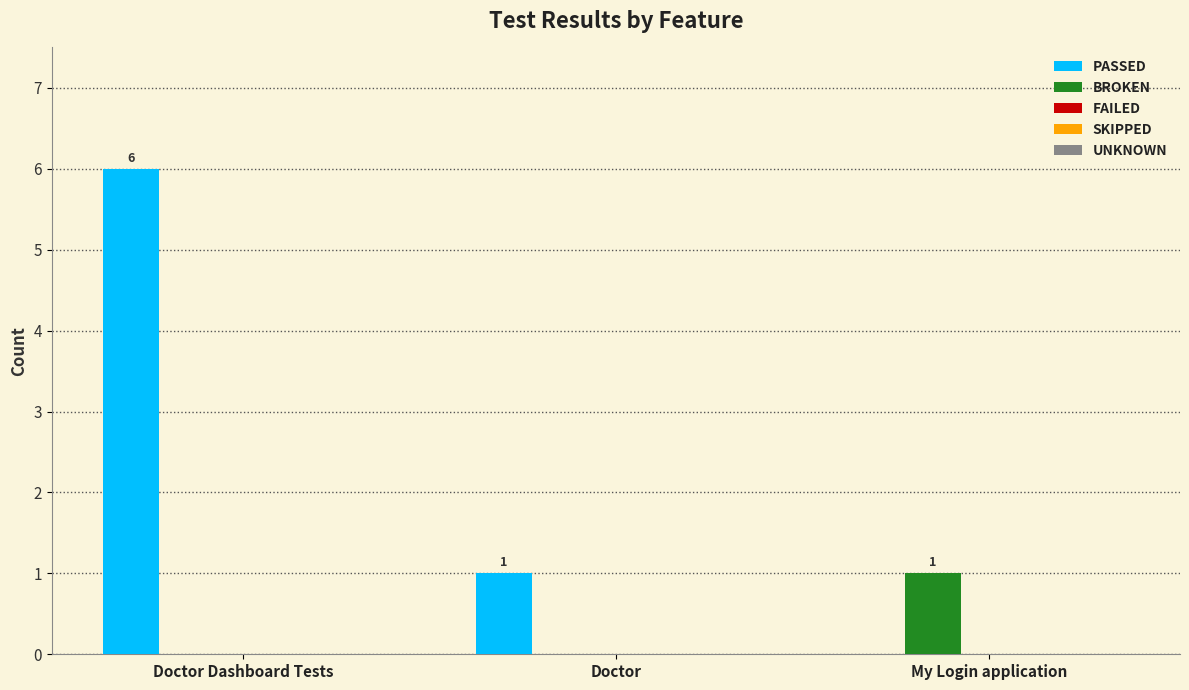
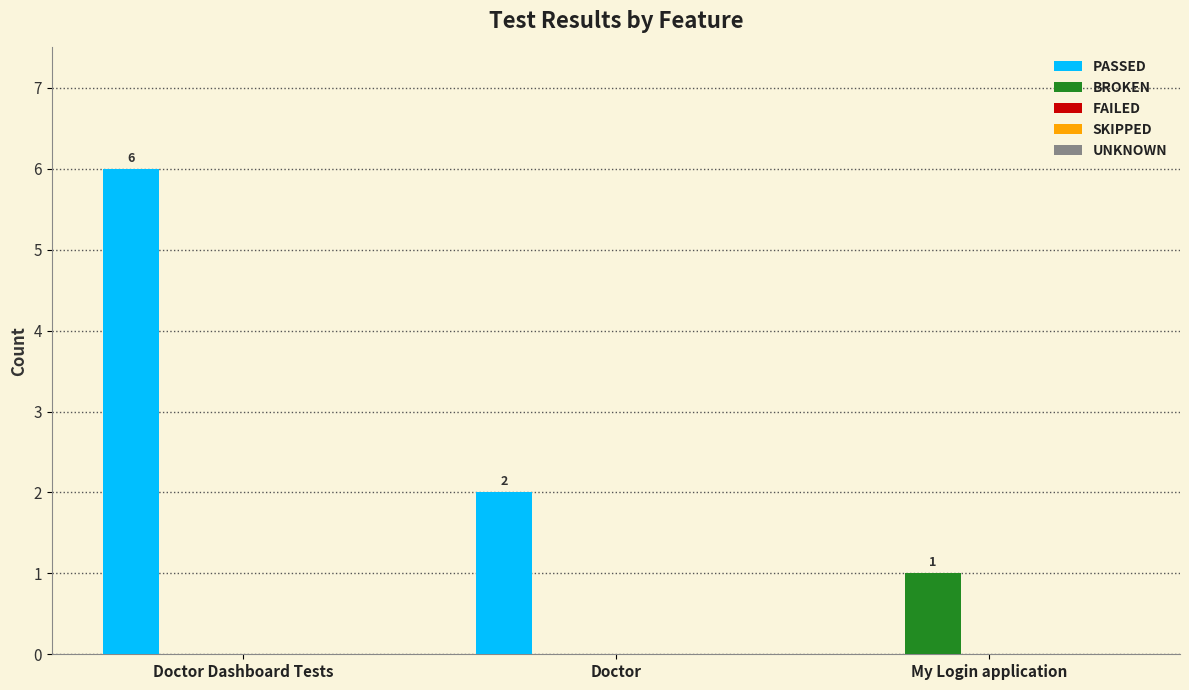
  {
    "PASSED": {
      "Doctor Dashboard Tests": 6,
-     "Doctor": 1
+     "Doctor": 2
    },
    "BROKEN": {
      "My Login application": 1
    },
    "FAILED": {
      "Doctor Dashboard Tests": 0.0,
      "Doctor": 0.0,
      "My Login application": 0.0
    },
    "SKIPPED": {
      "Doctor Dashboard Tests": 0.0,
      "Doctor": 0.0,
      "My Login application": 0.0
    },
    "UNKNOWN": {
      "Doctor Dashboard Tests": 0.0,
      "Doctor": 0.0,
      "My Login application": 0.0
    }
  }
